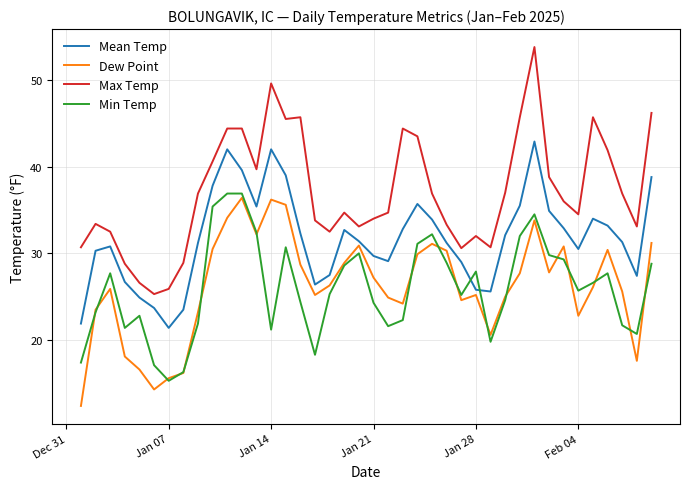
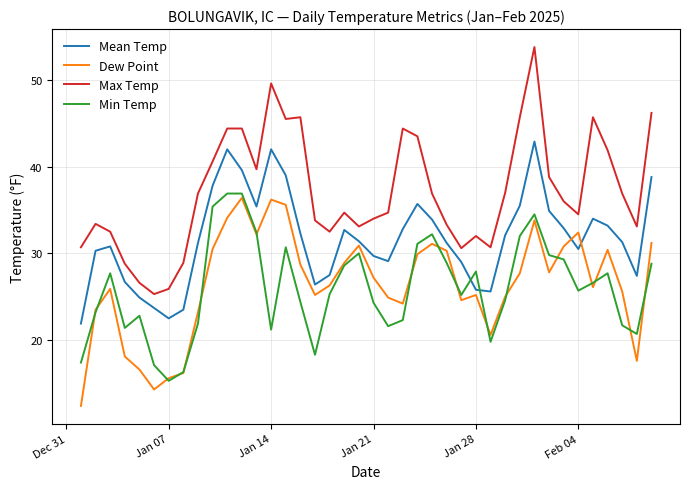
  {
    "Mean Temp": {
-     "Jan 07": 21,
+     "Jan 07": 23,
      "Jan 14": 42,
      "Jan 21": 30,
      "Jan 28": 26,
      "Feb 04": 31
    },
    "Dew Point": {
      "Jan 07": 16,
      "Jan 14": 36,
      "Jan 21": 27,
      "Jan 28": 25,
-     "Feb 04": 23
+     "Feb 04": 32
    },
    "Max Temp": {
      "Jan 07": 26,
      "Jan 14": 50,
      "Jan 21": 34,
      "Jan 28": 32,
      "Feb 04": 35
    },
    "Min Temp": {
      "Jan 07": 15,
      "Jan 14": 21,
      "Jan 21": 24,
      "Jan 28": 28,
      "Feb 04": 26
    }
  }
